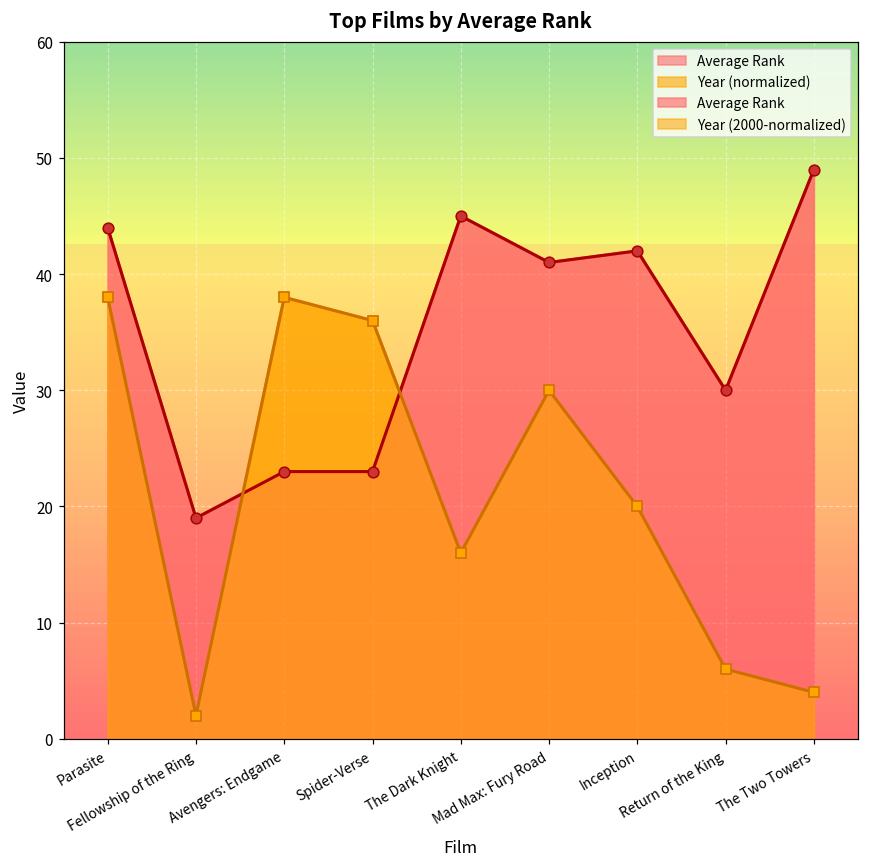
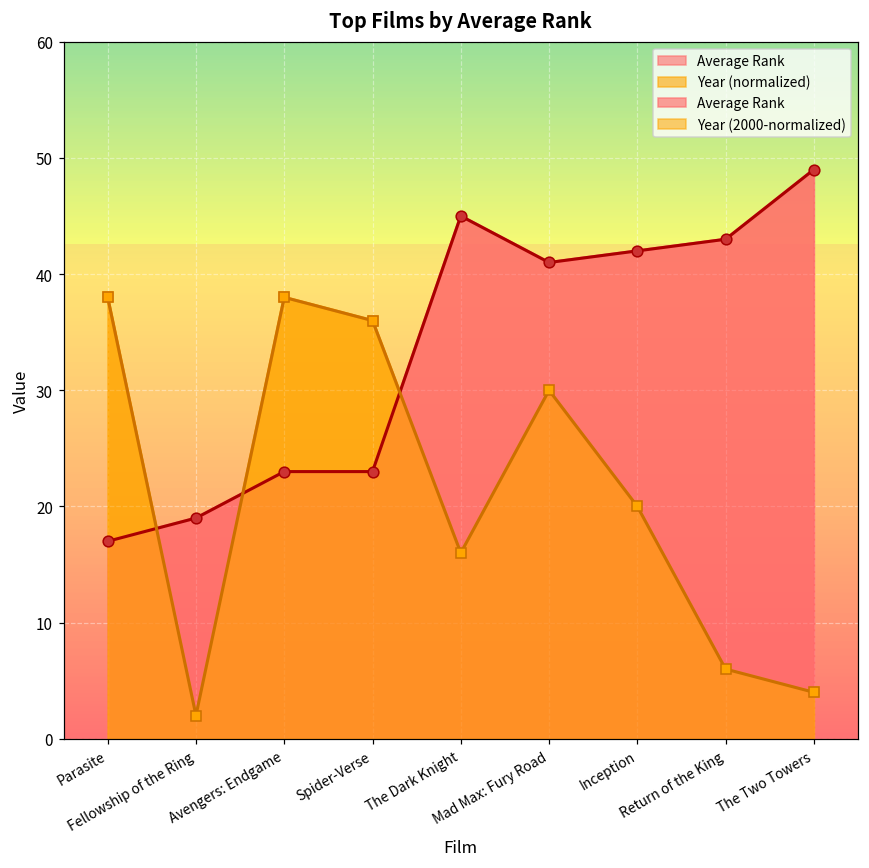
  {
    "Average Rank": {
-     "Parasite": 44,
+     "Parasite": 17,
      "Fellowship of the Ring": 19,
      "Avengers: Endgame": 23,
      "Spider-Verse": 23,
      "The Dark Knight": 45,
      "Mad Max: Fury Road": 41,
      "Inception": 42,
-     "Return of the King": 30,
+     "Return of the King": 43,
      "The Two Towers": 49
    },
    "Year (2000-normalized)": {
      "Parasite": 38,
      "Fellowship of the Ring": 2,
      "Avengers: Endgame": 38,
      "Spider-Verse": 36,
      "The Dark Knight": 16,
      "Mad Max: Fury Road": 30,
      "Inception": 20,
      "Return of the King": 6,
      "The Two Towers": 4
    }
  }
